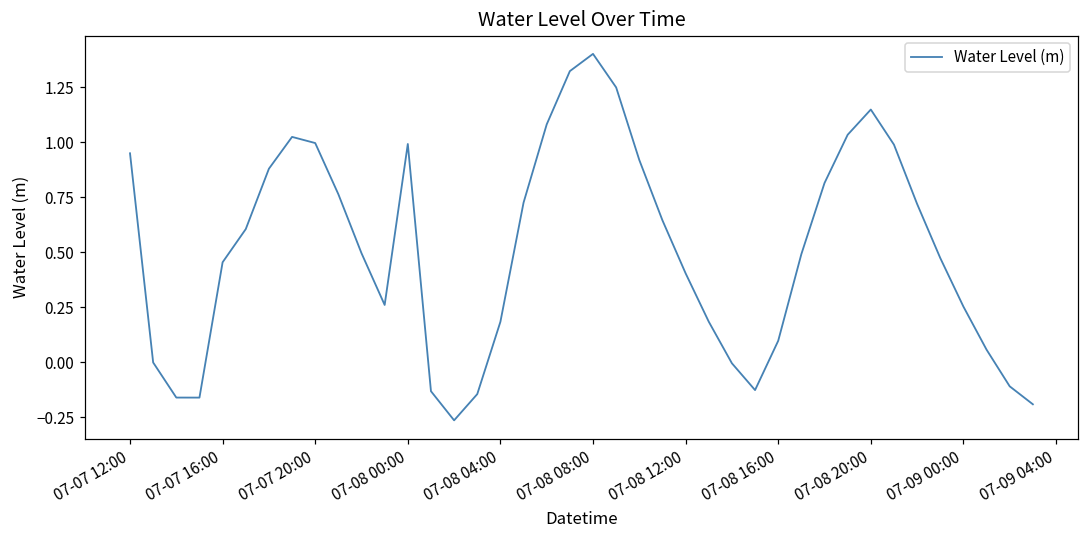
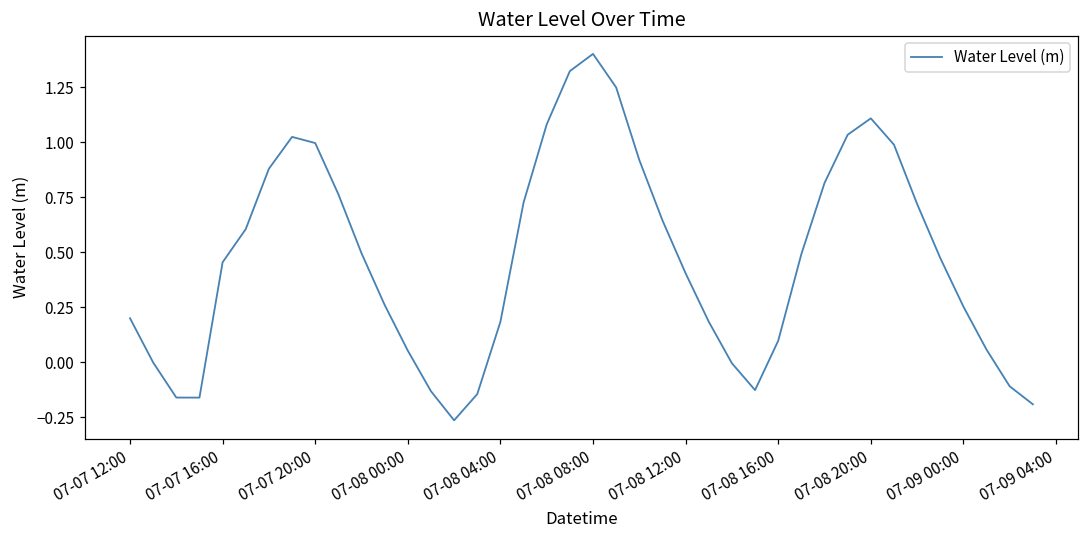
  {
-   "07-07 12:00": 0.95,
+   "07-07 12:00": 0.20,
    "07-07 16:00": 0.45,
    "07-07 20:00": 1.00,
-   "07-08 00:00": 0.99,
+   "07-08 00:00": 0.05,
    "07-08 04:00": 0.18,
    "07-08 08:00": 1.40,
    "07-08 12:00": 0.40,
    "07-08 16:00": 0.10,
-   "07-08 20:00": 1.15,
+   "07-08 20:00": 1.11,
    "07-09 00:00": 0.25
  }
